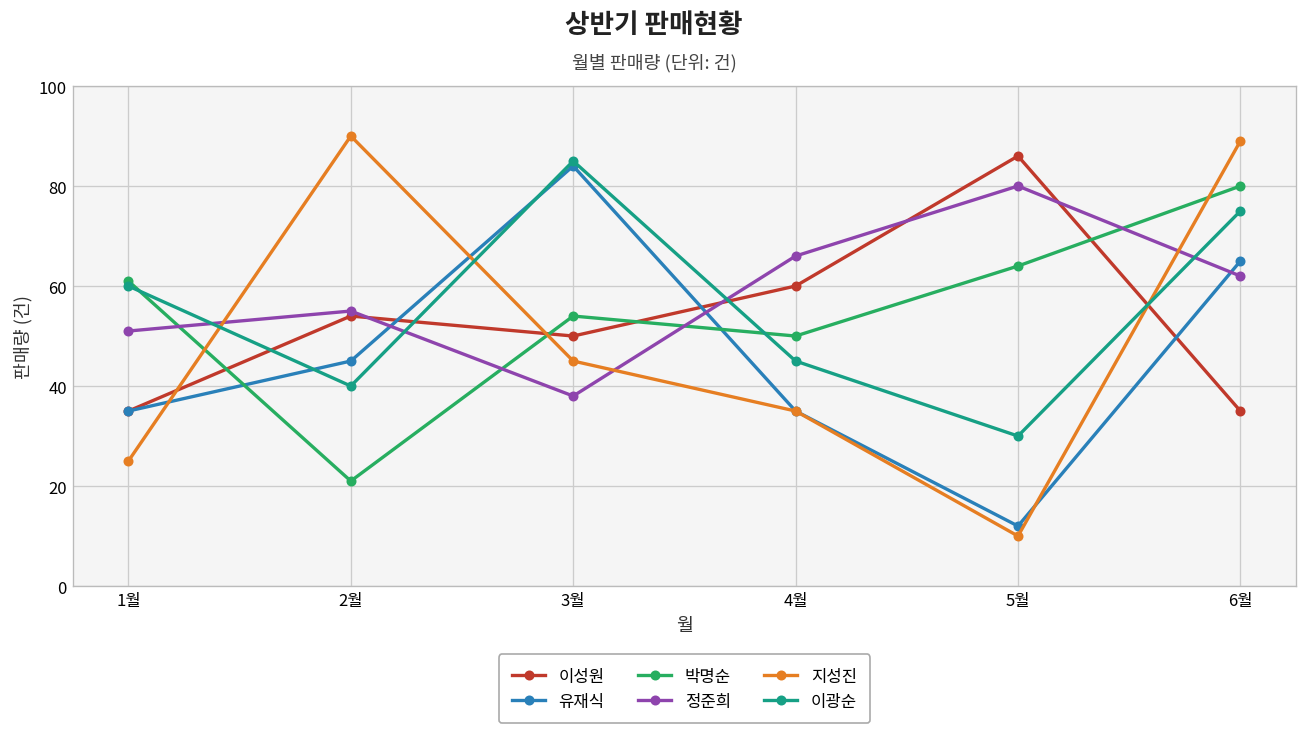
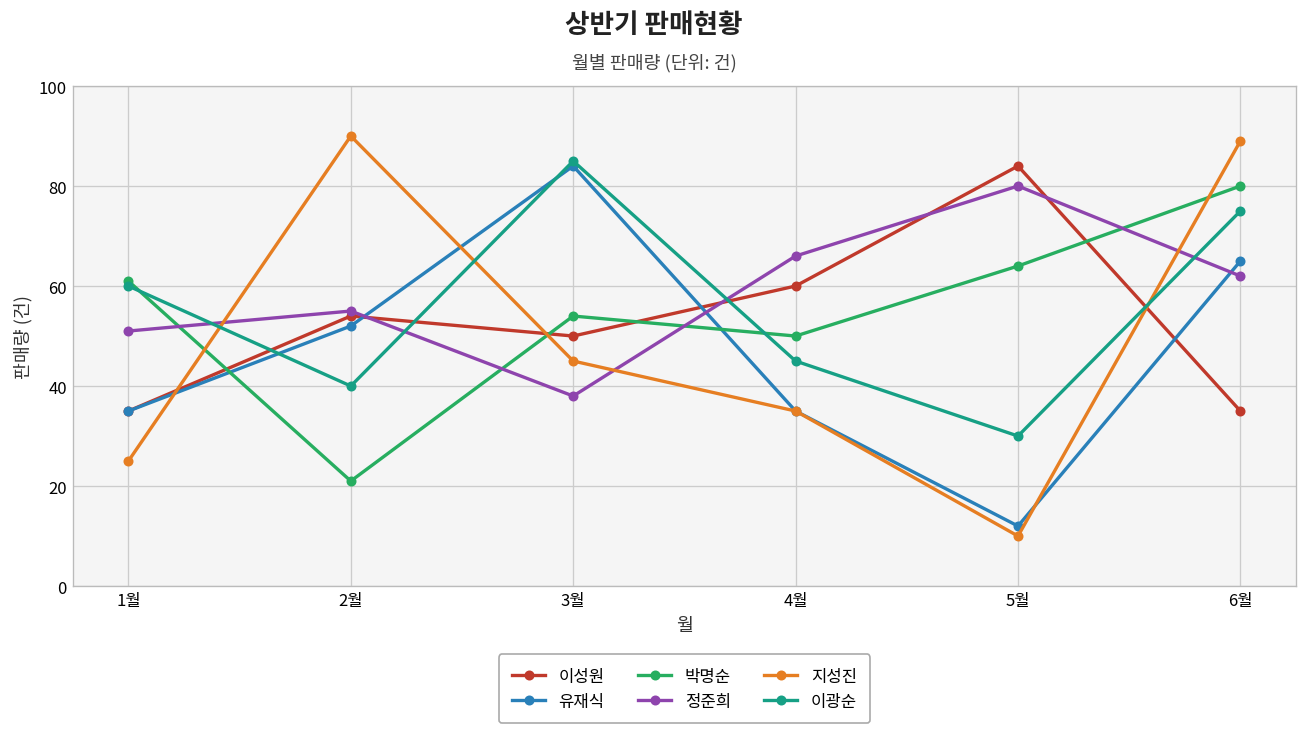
  {
    "이성원": {
      "2월": 54,
      "3월": 50,
      "4월": 60,
-     "5월": 86,
+     "5월": 84,
      "6월": 35
    },
    "유재식": {
-     "2월": 45,
+     "2월": 52,
      "3월": 84,
      "5월": 12,
      "6월": 65
    },
    "정준희": {
      "1월": 51,
      "2월": 55,
      "3월": 38,
      "4월": 66,
      "5월": 80,
      "6월": 62
    },
    "지성진": {
      "1월": 25,
      "2월": 90,
      "3월": 45,
      "5월": 10,
      "6월": 89
    }
  }
